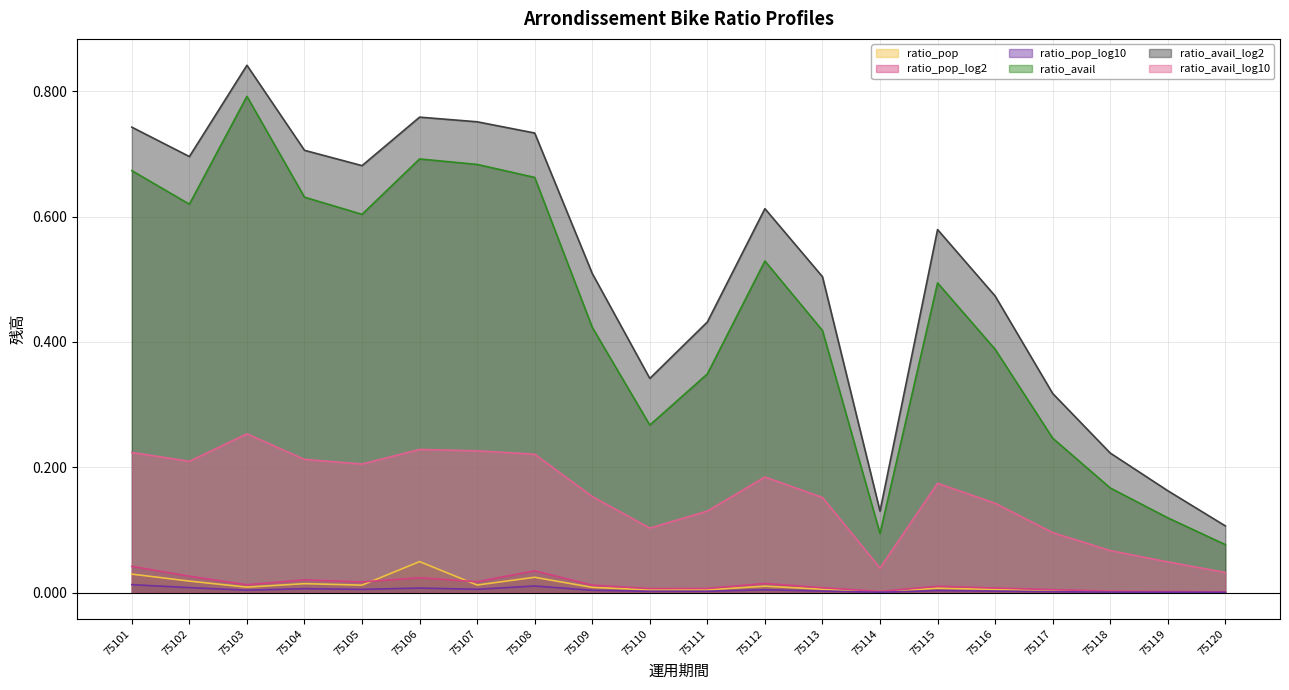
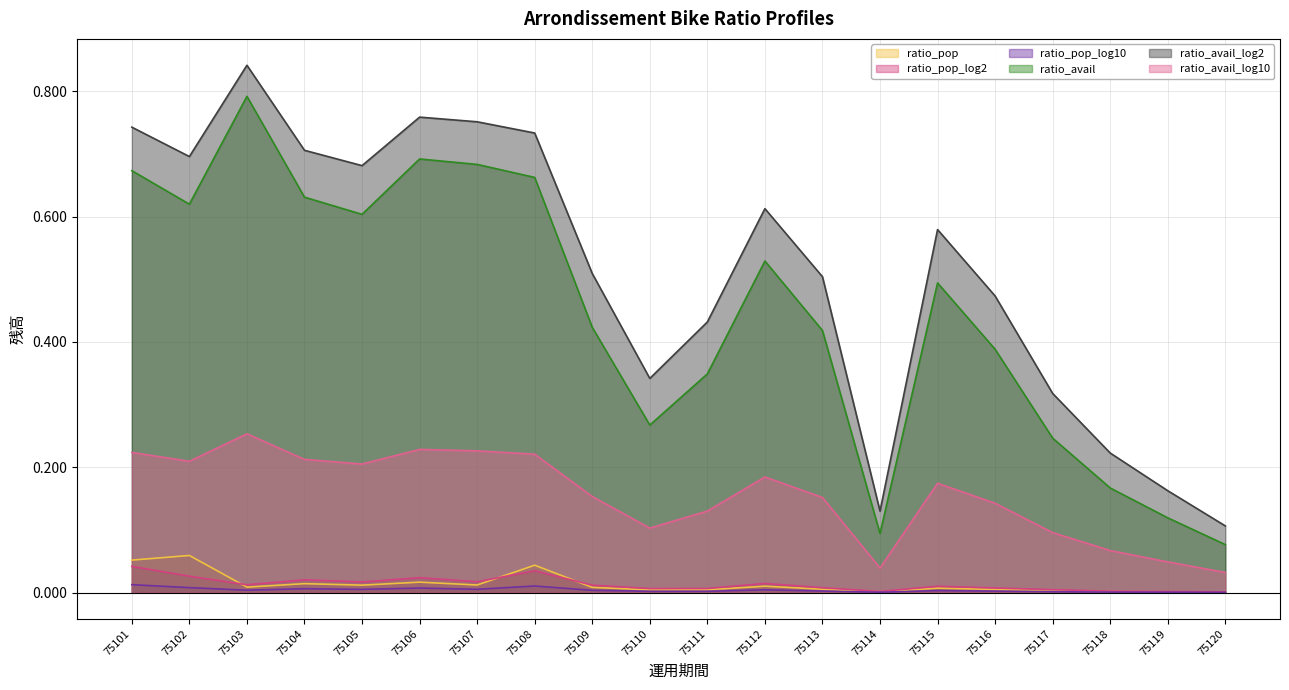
  {
    "ratio_pop": {
-     "75101": 0.03,
-     "75102": 0.02,
+     "75101": 0.05,
+     "75102": 0.06,
      "75104": 0.01,
      "75105": 0.01,
-     "75106": 0.05,
+     "75106": 0.02,
      "75107": 0.01,
-     "75108": 0.02,
+     "75108": 0.04,
      "75112": 0.01
    },
    "ratio_pop_log10": {
      "75101": 0.01,
      "75102": 0.01,
      "75103": 0.00,
      "75104": 0.01,
      "75105": 0.01,
      "75106": 0.01,
      "75107": 0.01,
      "75108": 0.01,
      "75109": 0.00,
      "75112": 0.00
    }
  }
